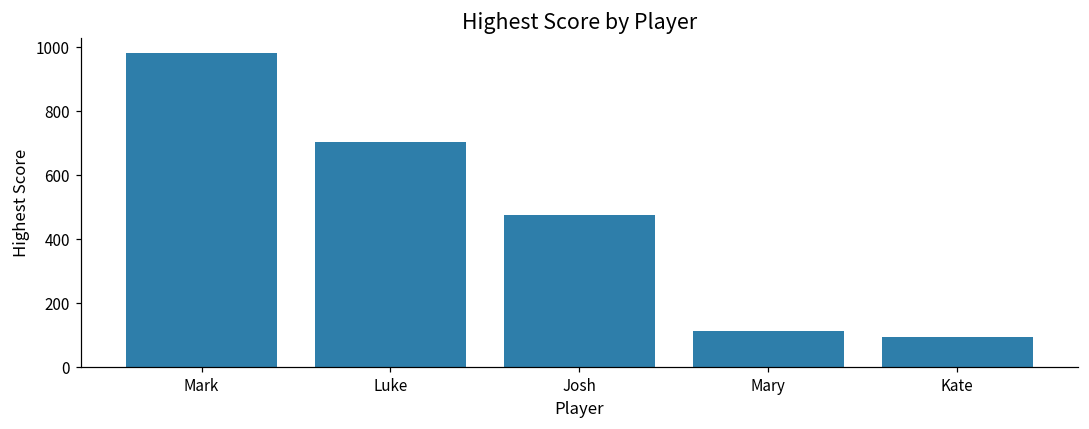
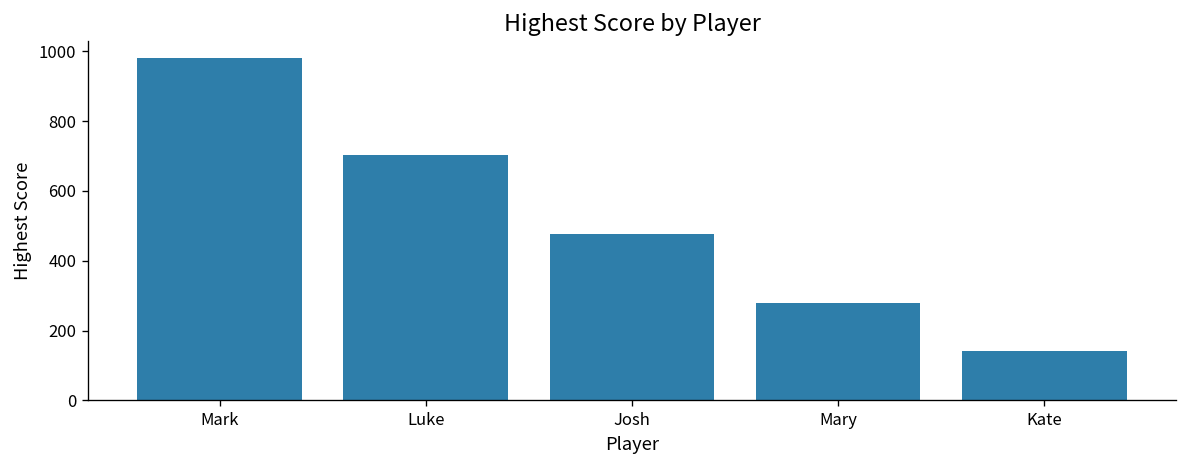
  {
    "Mark": 980,
    "Luke": 700,
    "Josh": 480,
-   "Mary": 110,
-   "Kate": 90
+   "Mary": 280,
+   "Kate": 140
  }
